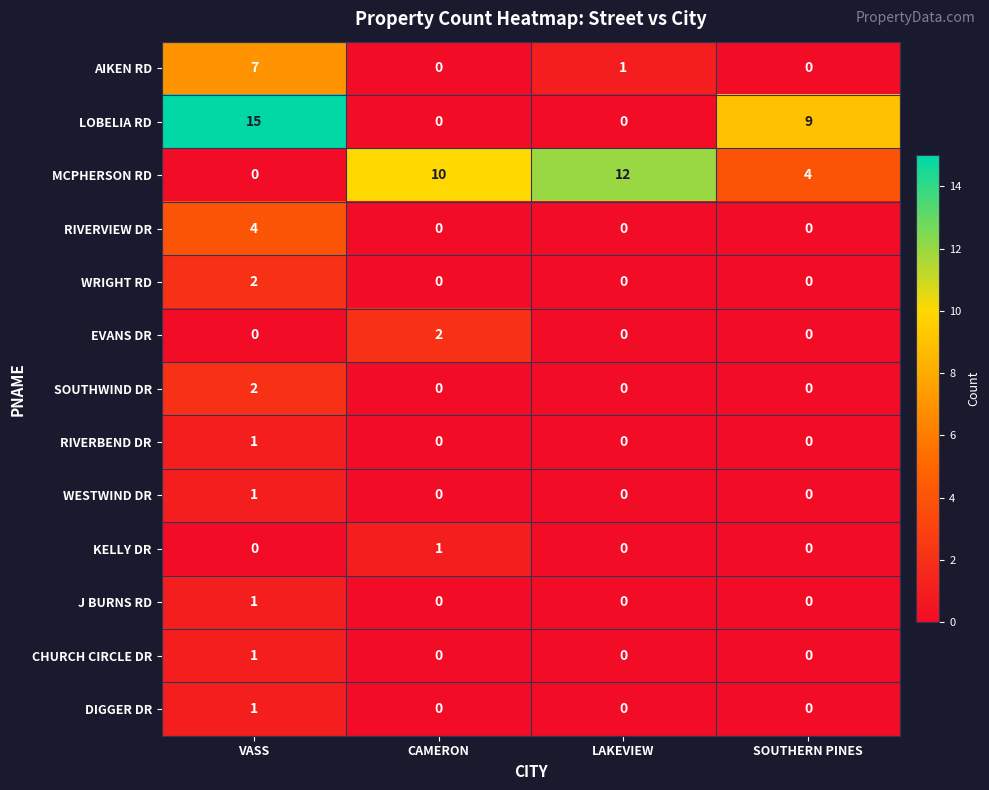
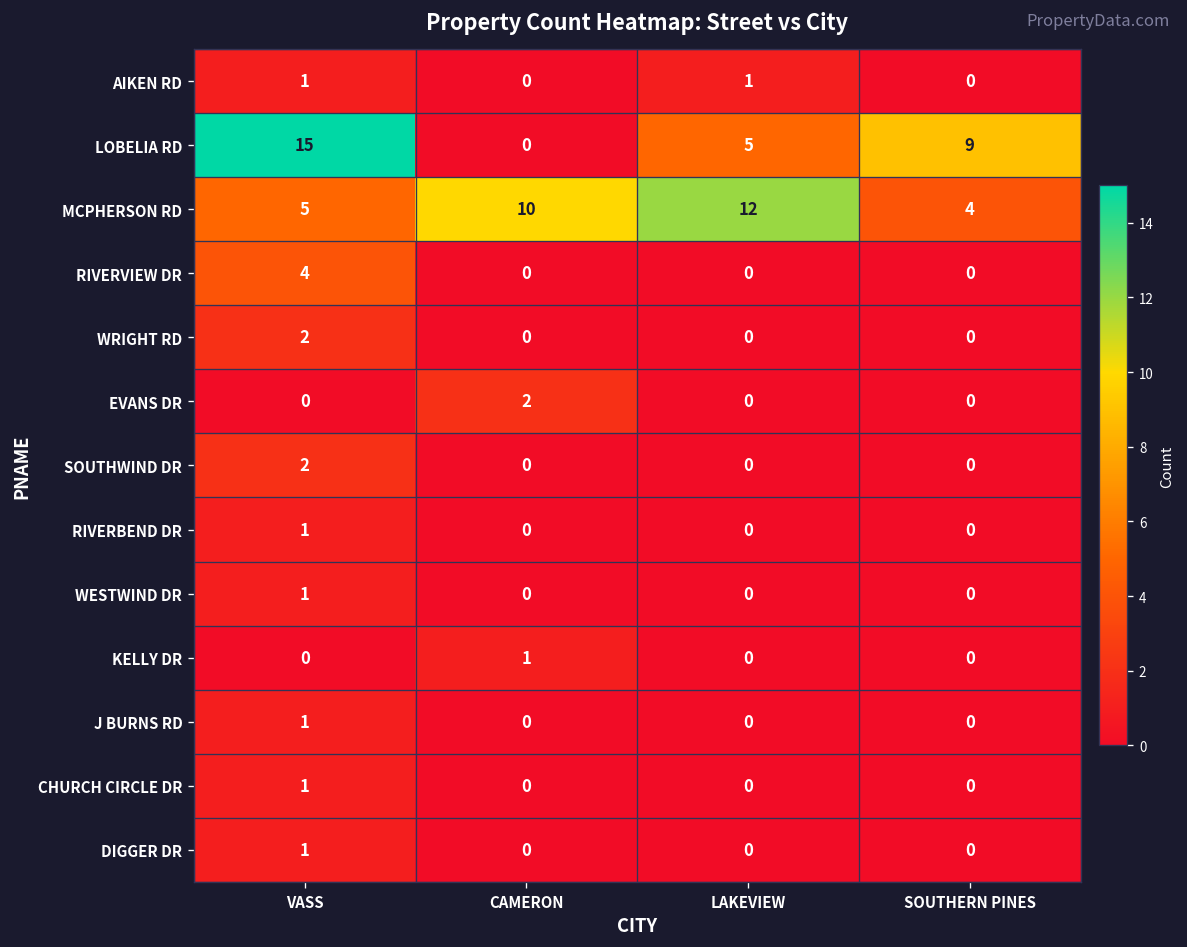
  {
    "AIKEN RD": {
-     "VASS": 7,
+     "VASS": 1,
      "CAMERON": 0,
      "LAKEVIEW": 1,
      "SOUTHERN PINES": 0
    },
    "LOBELIA RD": {
      "VASS": 15,
      "CAMERON": 0,
-     "LAKEVIEW": 0,
+     "LAKEVIEW": 5,
      "SOUTHERN PINES": 9
    },
    "MCPHERSON RD": {
-     "VASS": 0,
+     "VASS": 5,
      "CAMERON": 10,
      "LAKEVIEW": 12,
      "SOUTHERN PINES": 4
    },
    "RIVERVIEW DR": {
      "VASS": 4,
      "CAMERON": 0,
      "LAKEVIEW": 0,
      "SOUTHERN PINES": 0
    },
    "WRIGHT RD": {
      "VASS": 2,
      "CAMERON": 0,
      "LAKEVIEW": 0,
      "SOUTHERN PINES": 0
    },
    "EVANS DR": {
      "VASS": 0,
      "CAMERON": 2,
      "LAKEVIEW": 0,
      "SOUTHERN PINES": 0
    },
    "SOUTHWIND DR": {
      "VASS": 2,
      "CAMERON": 0,
      "LAKEVIEW": 0,
      "SOUTHERN PINES": 0
    },
    "RIVERBEND DR": {
      "VASS": 1,
      "CAMERON": 0,
      "LAKEVIEW": 0,
      "SOUTHERN PINES": 0
    },
    "WESTWIND DR": {
      "VASS": 1,
      "CAMERON": 0,
      "LAKEVIEW": 0,
      "SOUTHERN PINES": 0
    },
    "KELLY DR": {
      "VASS": 0,
      "CAMERON": 1,
      "LAKEVIEW": 0,
      "SOUTHERN PINES": 0
    },
    "J BURNS RD": {
      "VASS": 1,
      "CAMERON": 0,
      "LAKEVIEW": 0,
      "SOUTHERN PINES": 0
    },
    "CHURCH CIRCLE DR": {
      "VASS": 1,
      "CAMERON": 0,
      "LAKEVIEW": 0,
      "SOUTHERN PINES": 0
    },
    "DIGGER DR": {
      "VASS": 1,
      "CAMERON": 0,
      "LAKEVIEW": 0,
      "SOUTHERN PINES": 0
    }
  }
